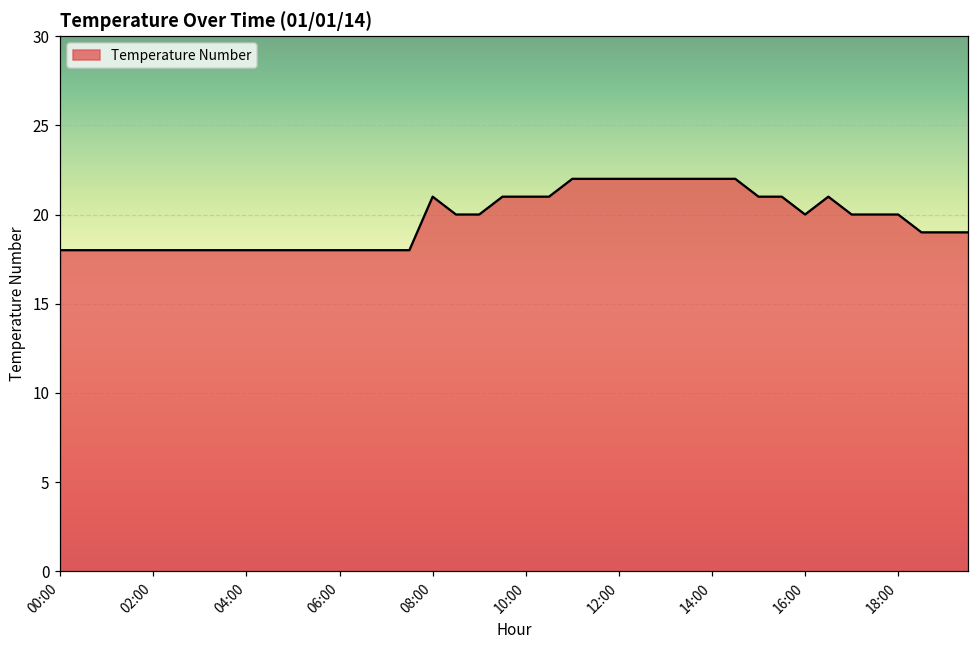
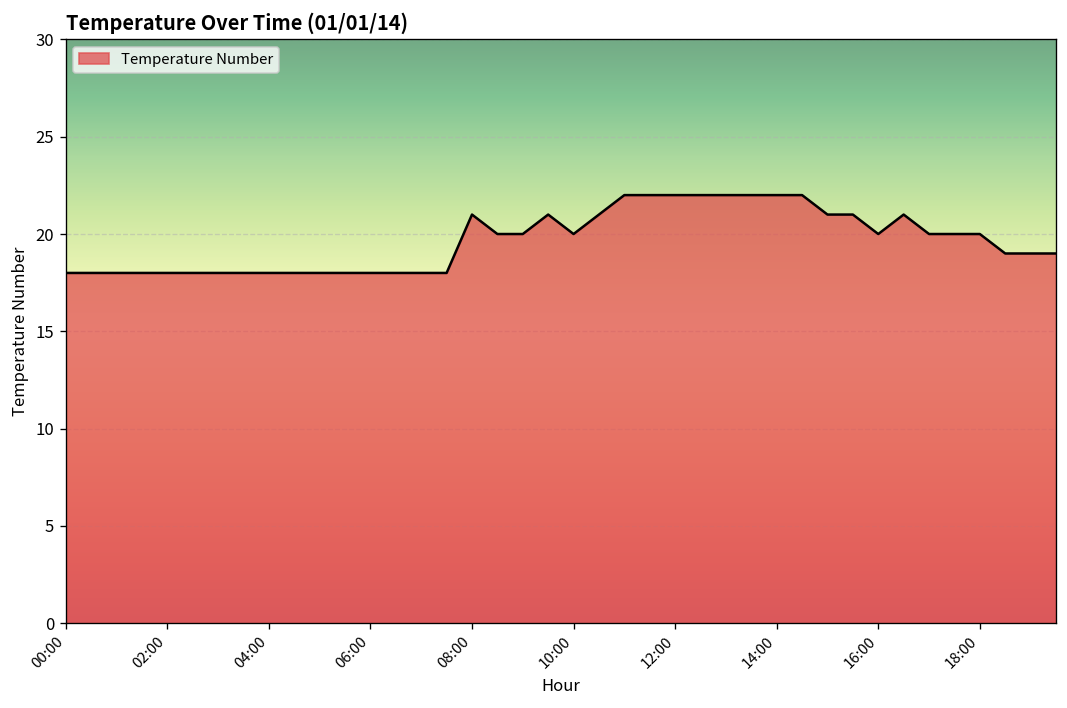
  {
    "00:00": 18,
    "02:00": 18,
    "04:00": 18,
    "06:00": 18,
    "08:00": 21,
-   "10:00": 21,
+   "10:00": 20,
    "12:00": 22,
    "14:00": 22,
    "16:00": 20,
    "18:00": 20
  }
